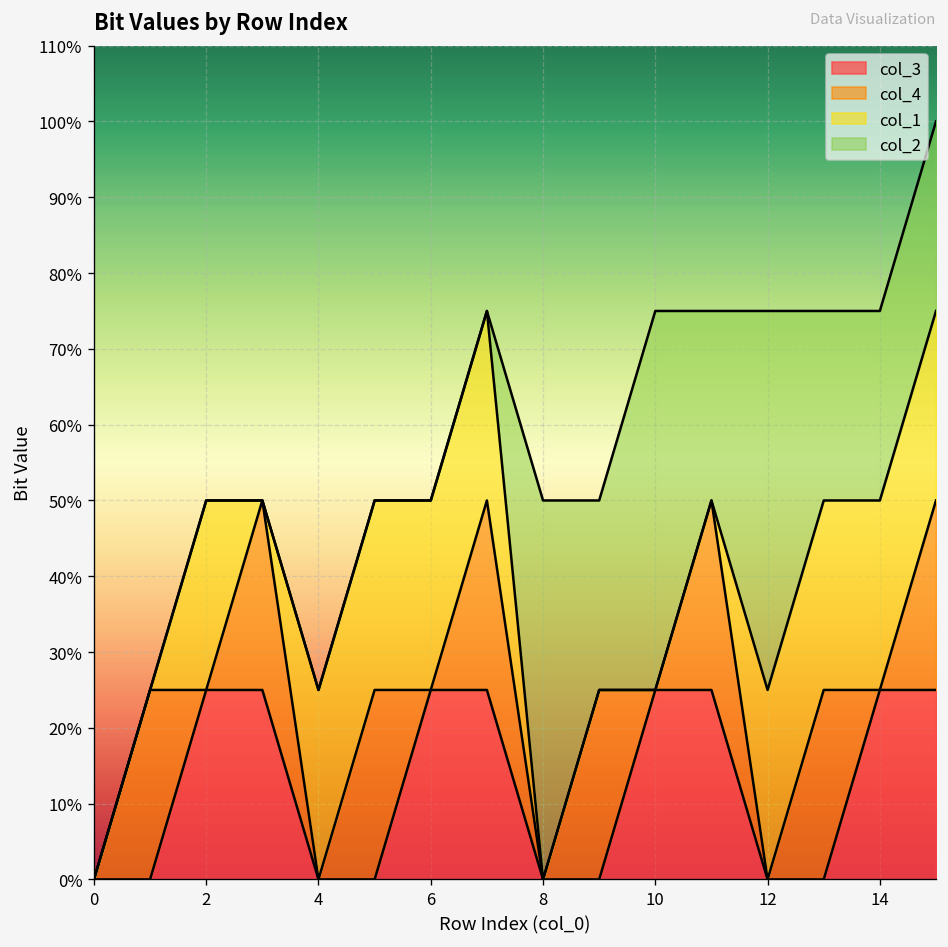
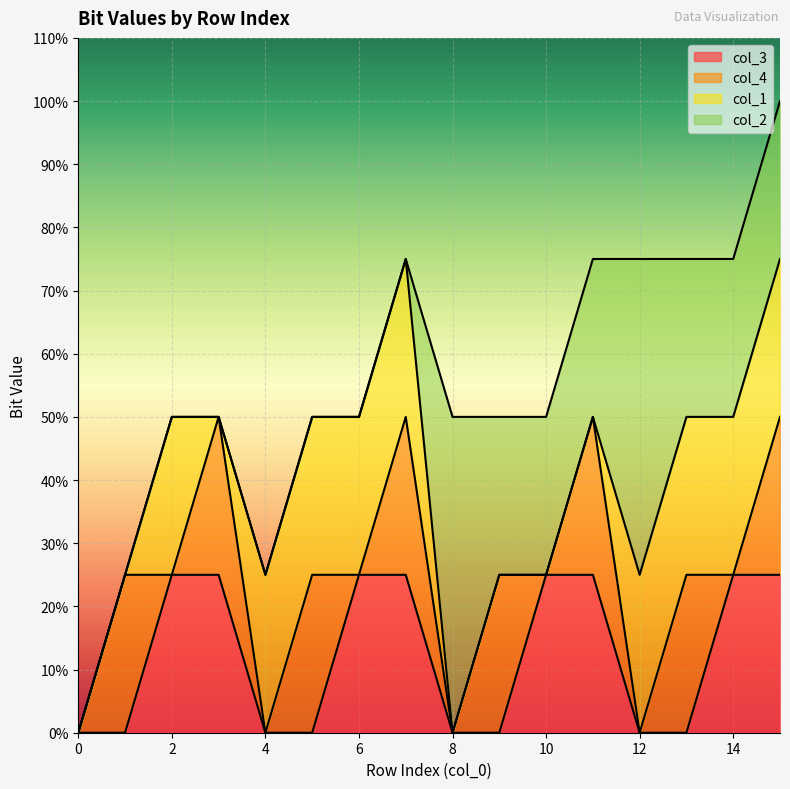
  {
    "col_1": {
      "12": "25%",
      "14": "25%"
    },
    "col_2": {
      "8": "50%",
-     "10": "50%",
+     "10": "25%",
      "12": "50%",
      "14": "25%"
    }
  }
